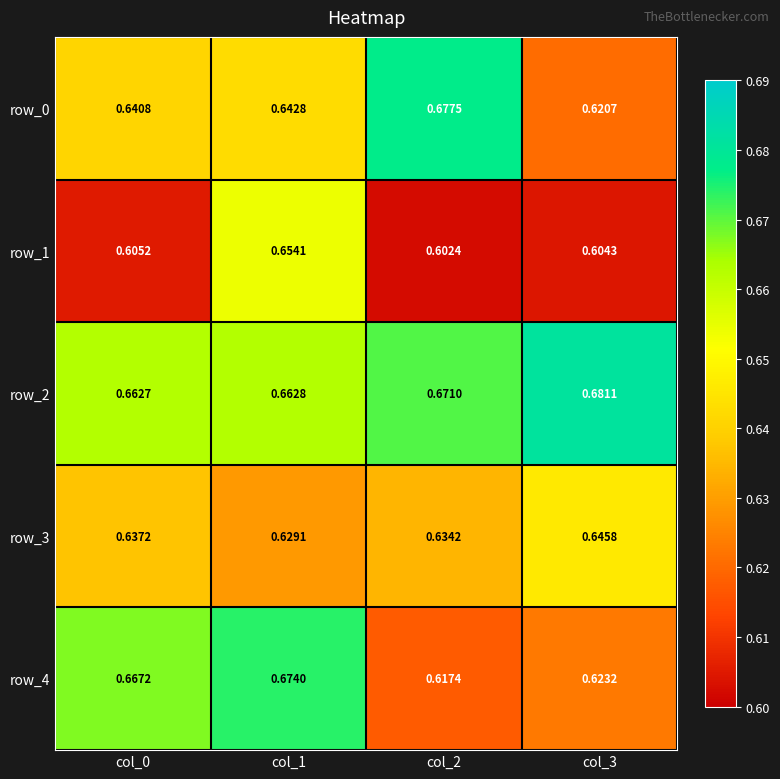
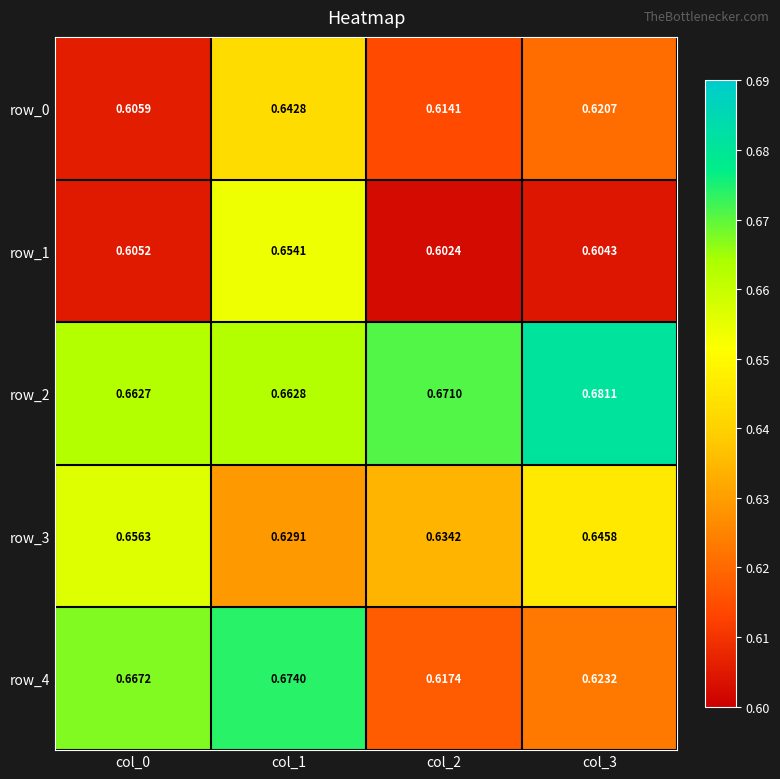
  {
    "row_0": {
-     "col_0": 0.6408,
+     "col_0": 0.6059,
      "col_1": 0.6428,
-     "col_2": 0.6775,
+     "col_2": 0.6141,
      "col_3": 0.6207
    },
    "row_1": {
      "col_0": 0.6052,
      "col_1": 0.6541,
      "col_2": 0.6024,
      "col_3": 0.6043
    },
    "row_2": {
      "col_0": 0.6627,
      "col_1": 0.6628,
      "col_2": 0.6710,
      "col_3": 0.6811
    },
    "row_3": {
-     "col_0": 0.6372,
+     "col_0": 0.6563,
      "col_1": 0.6291,
      "col_2": 0.6342,
      "col_3": 0.6458
    },
    "row_4": {
      "col_0": 0.6672,
      "col_1": 0.6740,
      "col_2": 0.6174,
      "col_3": 0.6232
    }
  }
